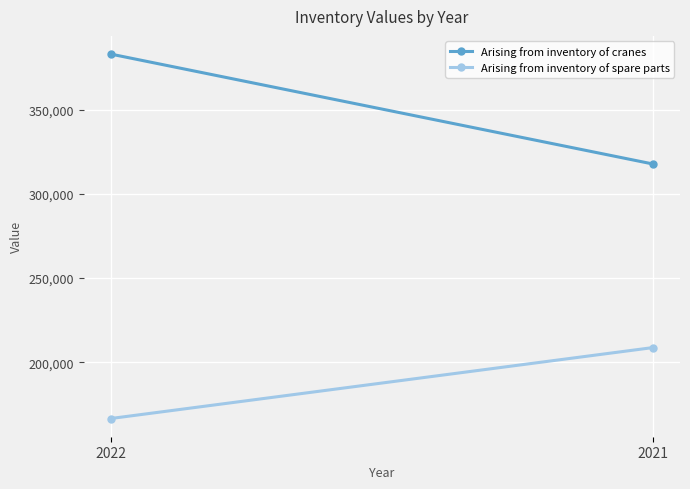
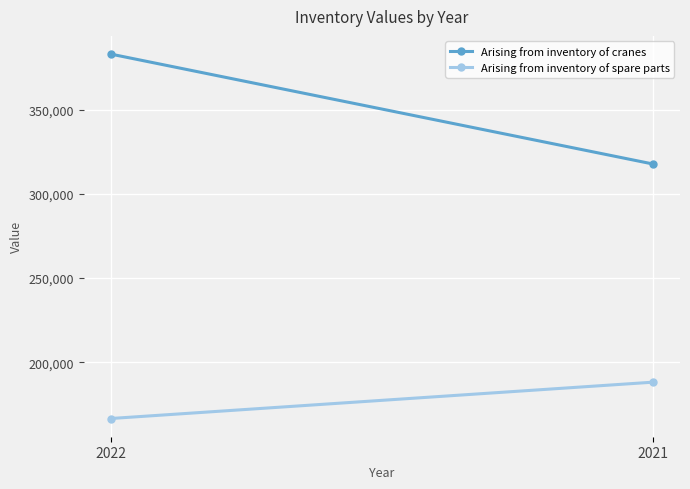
  {
    "Arising from inventory of cranes": {
      "2022": "383,000",
      "2021": "318,000"
    },
    "Arising from inventory of spare parts": {
      "2022": "167,000",
-     "2021": "209,000"
+     "2021": "188,000"
    }
  }
